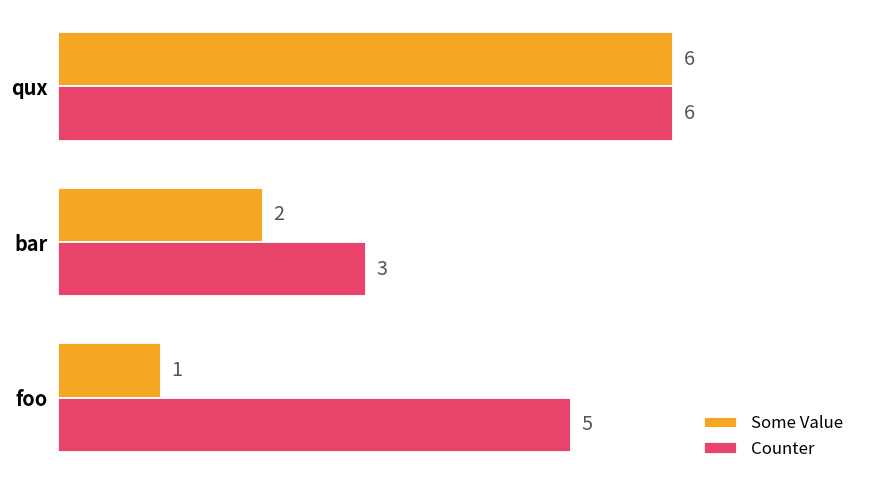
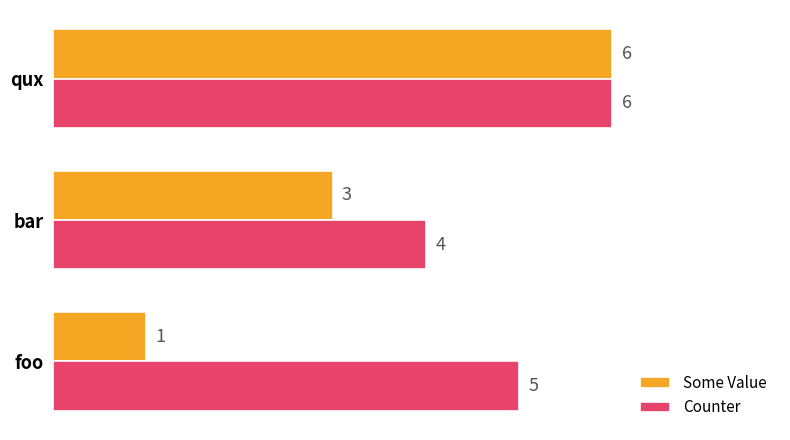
  {
    "Some Value": {
      "qux": 6,
-     "bar": 2,
+     "bar": 3,
      "foo": 1
    },
    "Counter": {
      "qux": 6,
-     "bar": 3,
+     "bar": 4,
      "foo": 5
    }
  }
